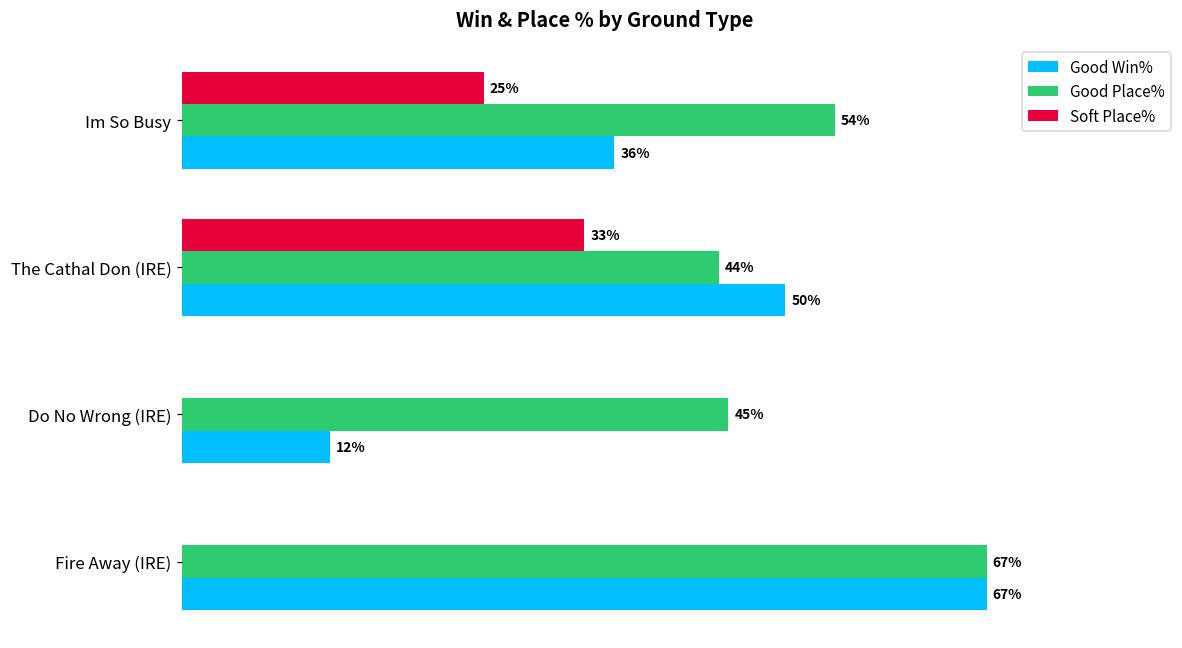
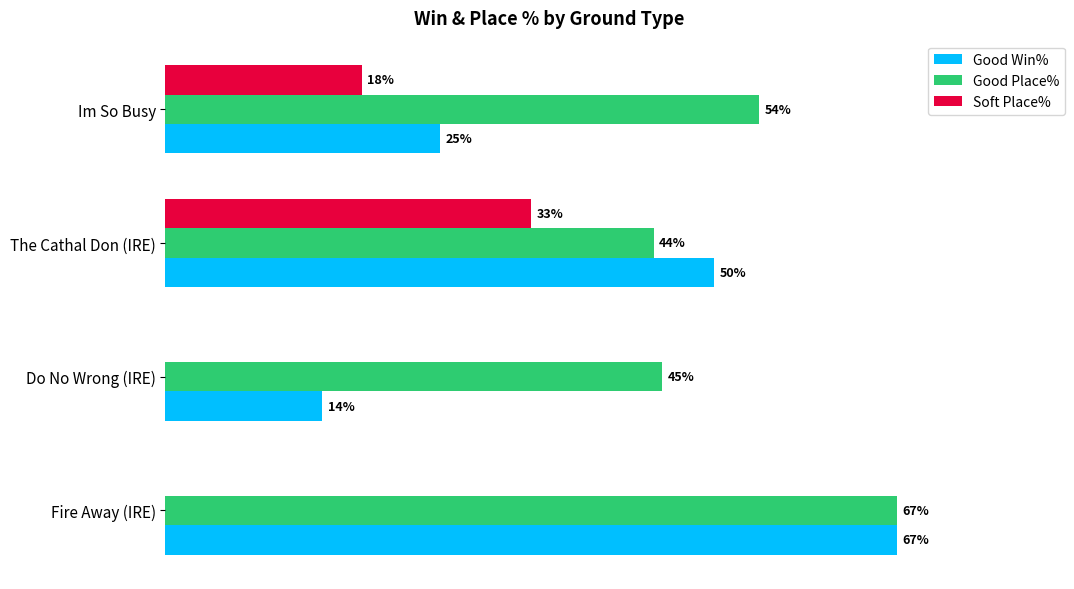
  {
    "Good Win%": {
-     "Im So Busy": "36%",
+     "Im So Busy": "25%",
      "The Cathal Don (IRE)": "50%",
-     "Do No Wrong (IRE)": "12%",
+     "Do No Wrong (IRE)": "14%",
      "Fire Away (IRE)": "67%"
    },
    "Good Place%": {
      "Im So Busy": "54%",
      "The Cathal Don (IRE)": "44%",
      "Do No Wrong (IRE)": "45%",
      "Fire Away (IRE)": "67%"
    },
    "Soft Place%": {
-     "Im So Busy": "25%",
+     "Im So Busy": "18%",
      "The Cathal Don (IRE)": "33%"
    }
  }
